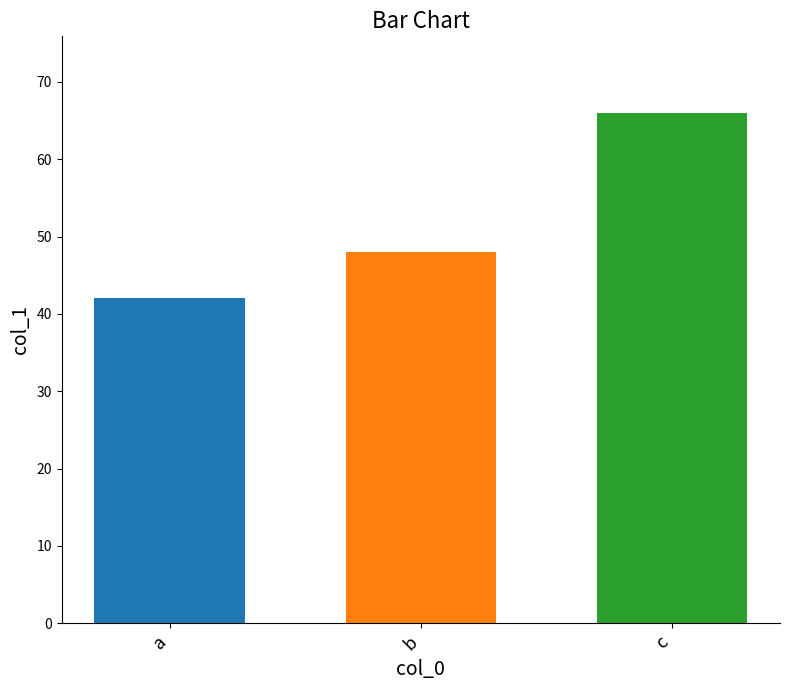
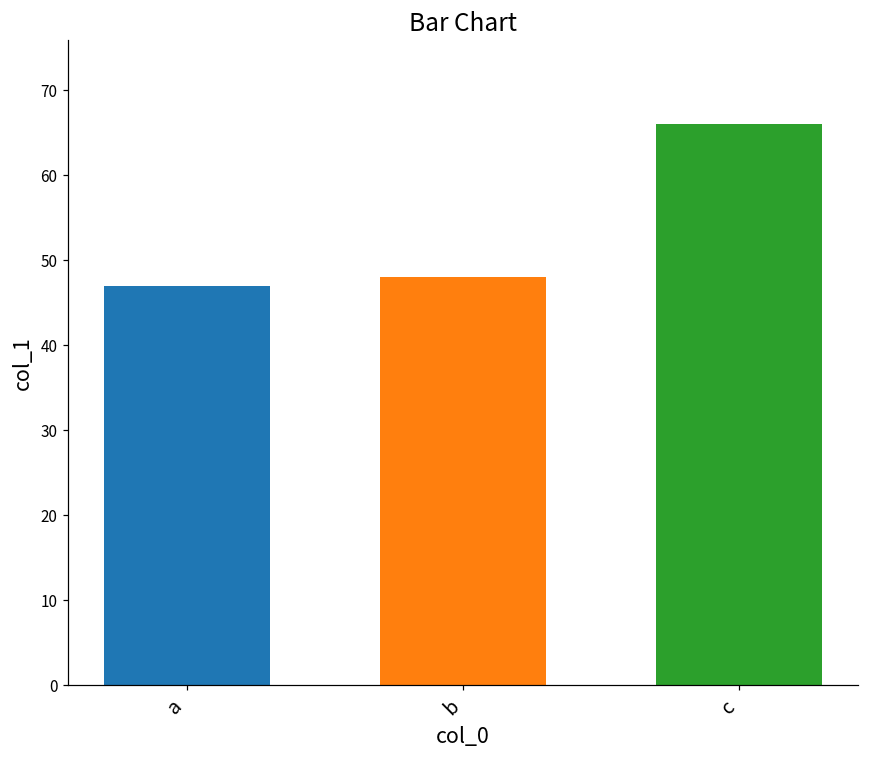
  {
-   "a": 42,
+   "a": 47,
    "b": 48,
    "c": 66
  }
